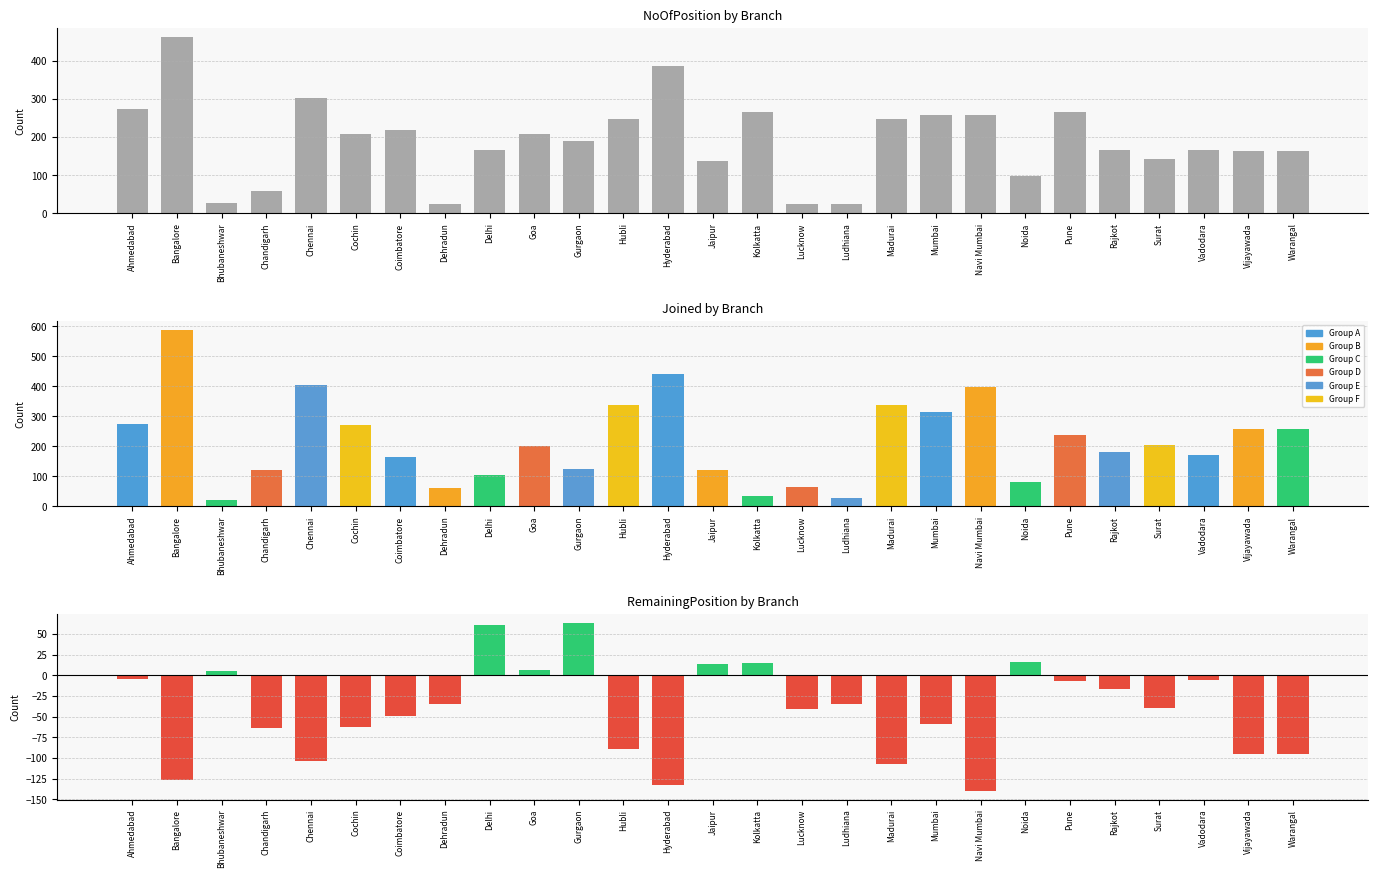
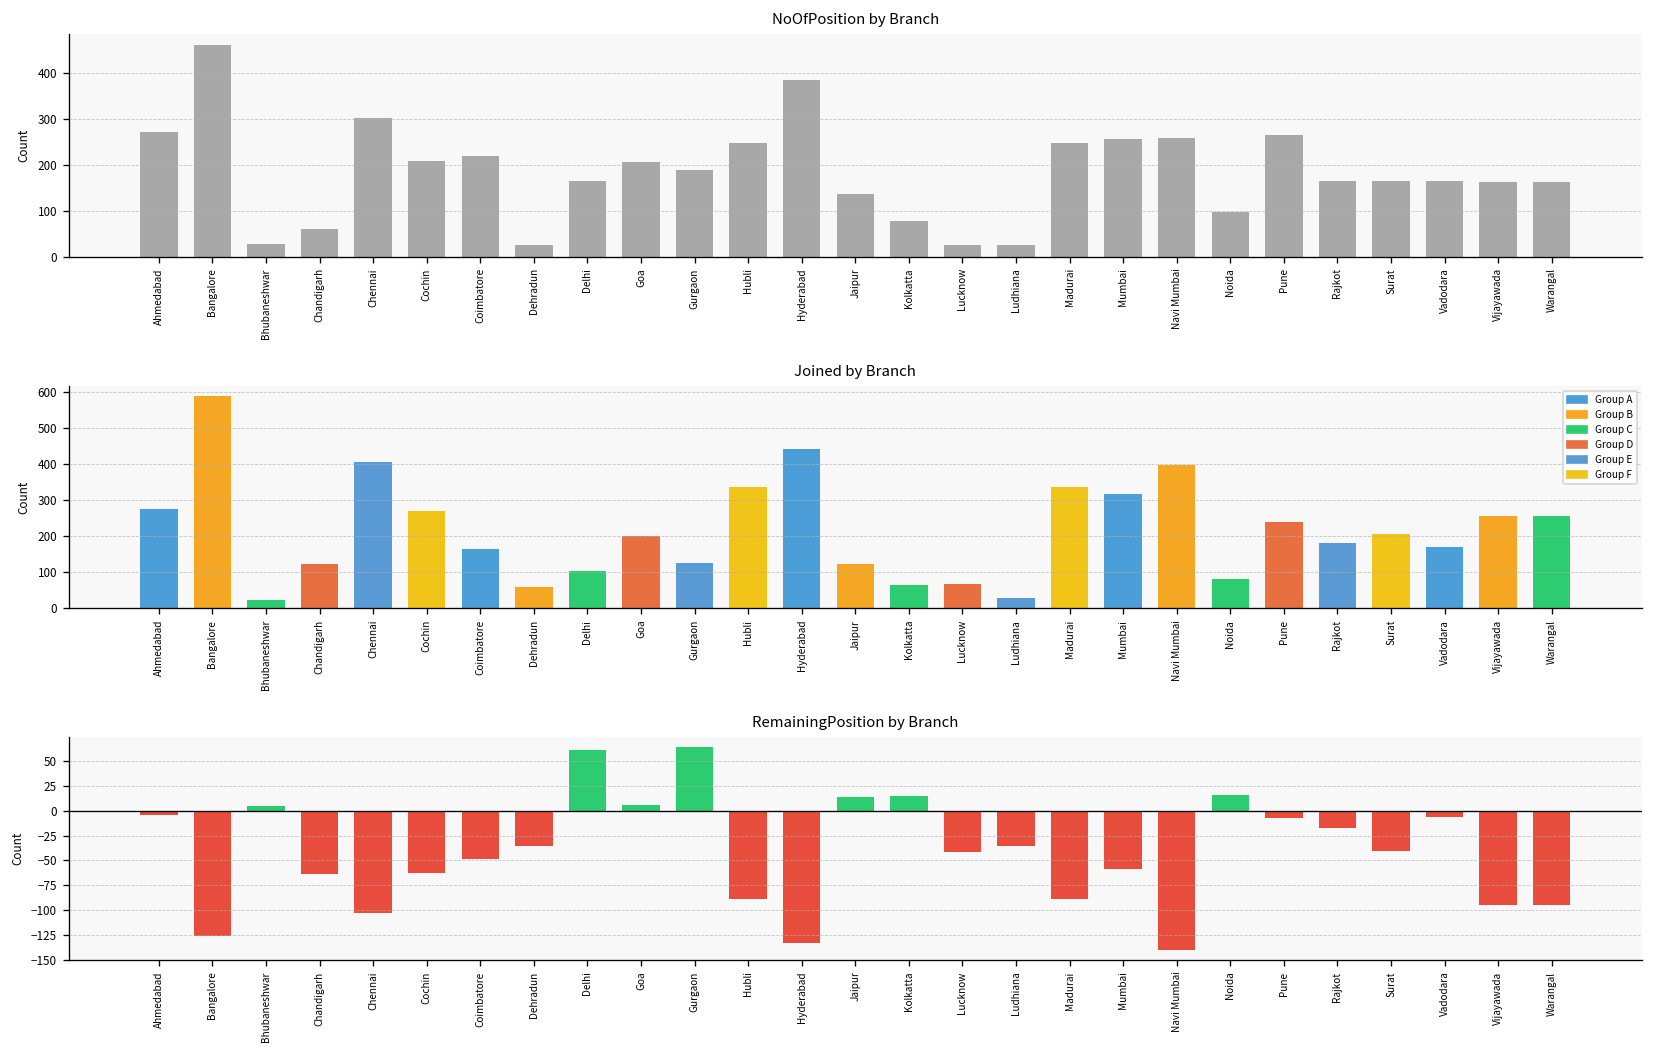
  {
    "NoOfPosition by Branch": {
      "Ahmedabad": 270,
      "Bangalore": 460,
      "Bhubaneshwar": 30,
      "Chandigarh": 60,
      "Chennai": 300,
      "Cochin": 210,
      "Coimbatore": 220,
      "Dehradun": 30,
      "Delhi": 170,
      "Goa": 210,
      "Gurgaon": 190,
      "Hubli": 250,
      "Hyderabad": 390,
      "Jaipur": 140,
-     "Kolkatta": 270,
+     "Kolkatta": 80,
      "Lucknow": 30,
      "Ludhiana": 30,
      "Madurai": 250,
      "Mumbai": 260,
      "Navi Mumbai": 260,
      "Noida": 100,
      "Pune": 270,
      "Rajkot": 170,
-     "Surat": 140,
+     "Surat": 170,
      "Vadodara": 170,
      "Vijayawada": 160,
      "Warangal": 160
    },
    "Joined by Branch": {
      "Ahmedabad": 280,
      "Bangalore": 590,
      "Bhubaneshwar": 20,
      "Chandigarh": 120,
      "Chennai": 410,
      "Cochin": 270,
      "Coimbatore": 170,
      "Dehradun": 60,
      "Delhi": 100,
      "Goa": 200,
      "Gurgaon": 130,
      "Hubli": 340,
      "Hyderabad": 440,
      "Jaipur": 120,
-     "Kolkatta": 40,
+     "Kolkatta": 60,
      "Lucknow": 70,
      "Ludhiana": 30,
      "Madurai": 340,
      "Mumbai": 320,
      "Navi Mumbai": 400,
      "Noida": 80,
      "Pune": 240,
      "Rajkot": 180,
      "Surat": 210,
      "Vadodara": 170,
      "Vijayawada": 260,
      "Warangal": 260
    },
    "RemainingPosition by Branch": {
      "Ahmedabad": 0,
      "Bangalore": -130,
      "Bhubaneshwar": 10,
      "Chandigarh": -60,
      "Chennai": -100,
      "Cochin": -60,
      "Coimbatore": -50,
      "Dehradun": -40,
      "Delhi": 60,
      "Goa": 10,
      "Gurgaon": 60,
      "Hubli": -90,
      "Hyderabad": -130,
      "Jaipur": 10,
      "Kolkatta": 20,
      "Lucknow": -40,
      "Ludhiana": -40,
-     "Madurai": -110,
+     "Madurai": -90,
      "Mumbai": -60,
      "Navi Mumbai": -140,
      "Noida": 20,
      "Pune": -10,
      "Rajkot": -20,
      "Surat": -40,
      "Vadodara": -10,
      "Vijayawada": -100,
      "Warangal": -100
    }
  }
